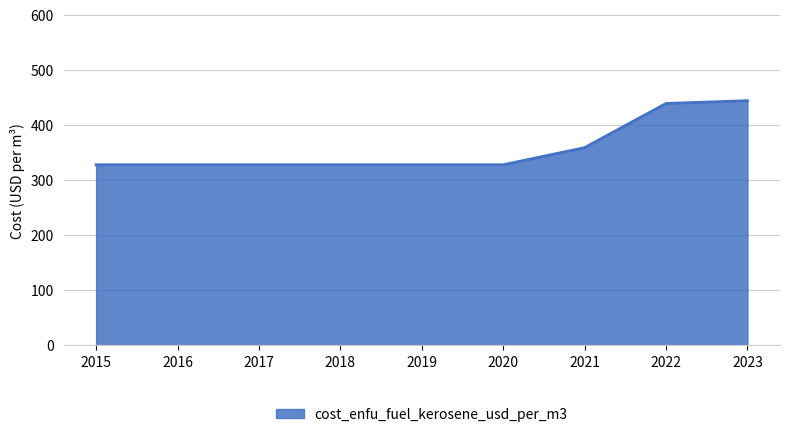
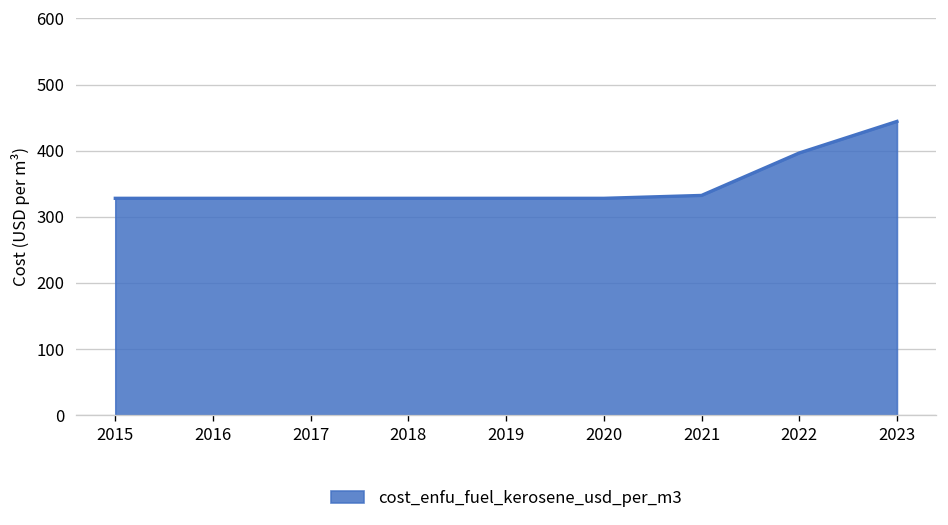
  {
    "2015": 330,
    "2016": 330,
    "2017": 330,
    "2018": 330,
    "2019": 330,
    "2020": 330,
-   "2021": 360,
-   "2022": 440,
+   "2021": 330,
+   "2022": 400,
    "2023": 440
  }
